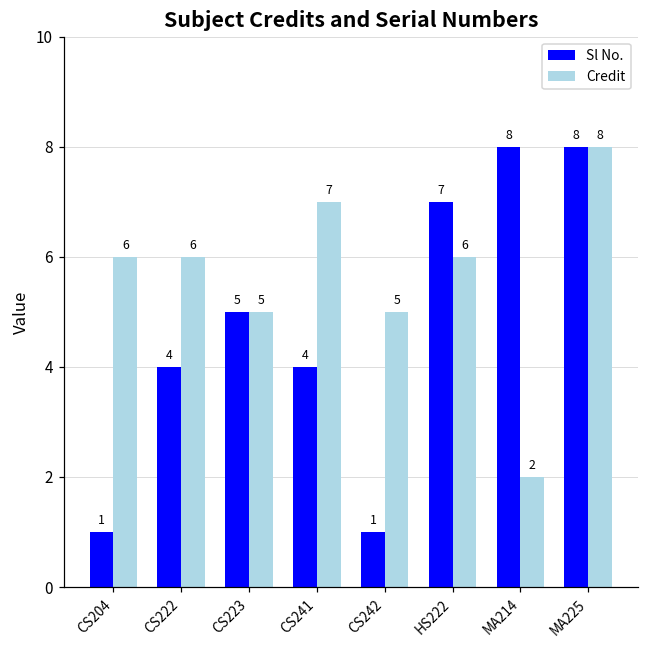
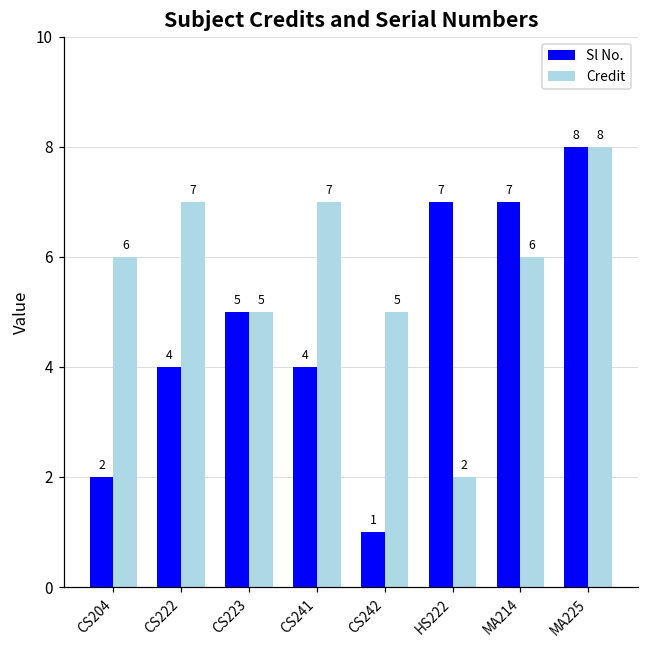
  {
    "Sl No.": {
-     "CS204": 1,
+     "CS204": 2,
      "CS222": 4,
      "CS223": 5,
      "CS241": 4,
      "CS242": 1,
      "HS222": 7,
-     "MA214": 8,
+     "MA214": 7,
      "MA225": 8
    },
    "Credit": {
      "CS204": 6,
-     "CS222": 6,
+     "CS222": 7,
      "CS223": 5,
      "CS241": 7,
      "CS242": 5,
-     "HS222": 6,
-     "MA214": 2,
+     "HS222": 2,
+     "MA214": 6,
      "MA225": 8
    }
  }
